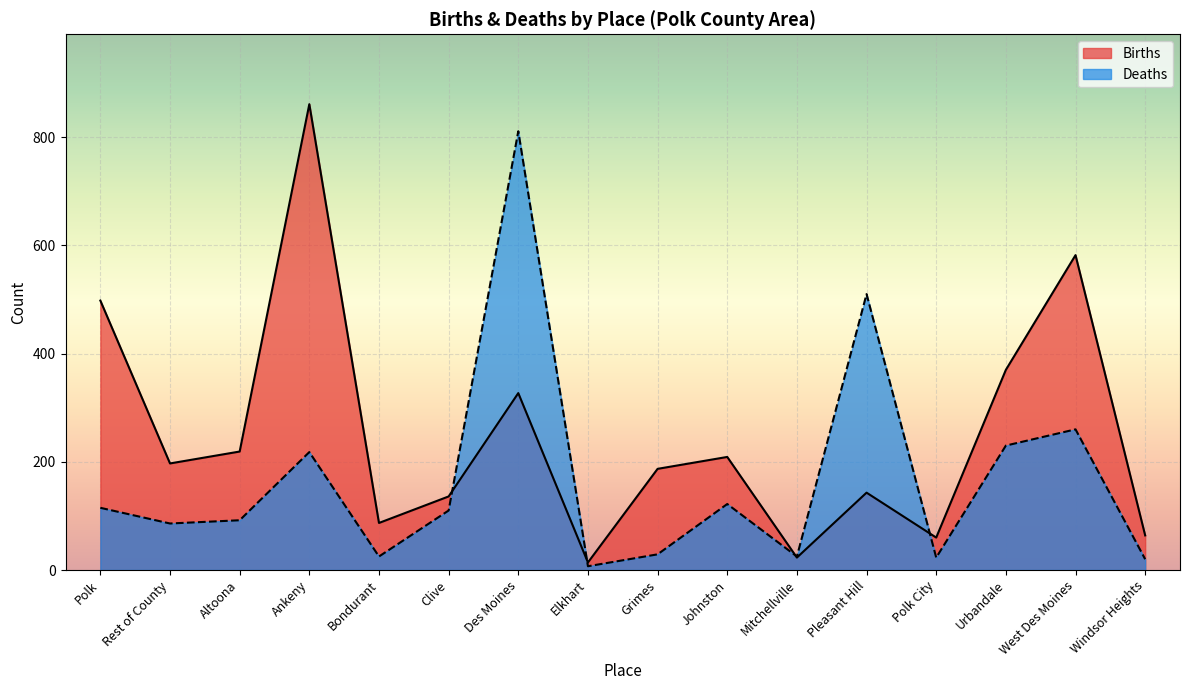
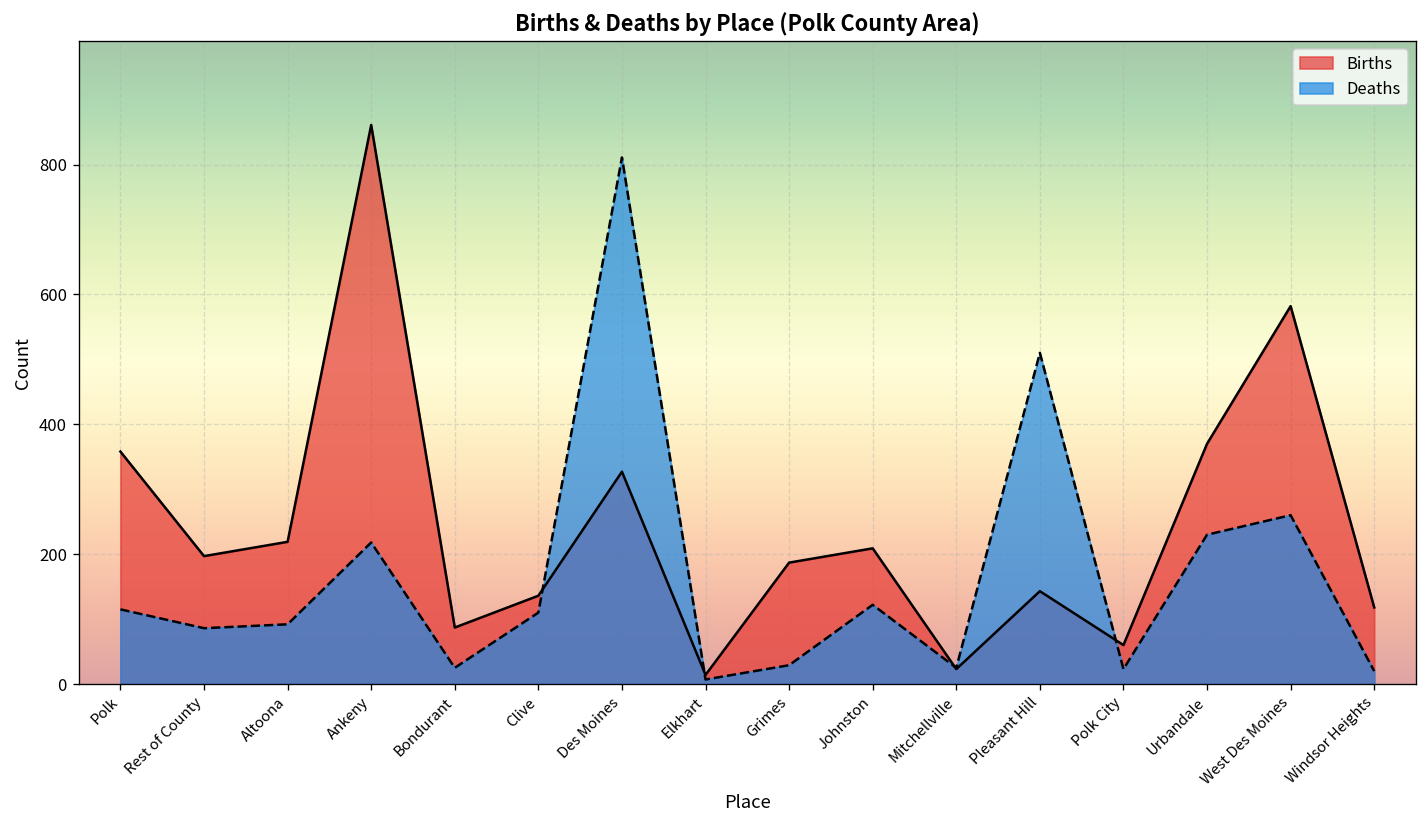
  {
    "Births": {
-     "Polk": 500,
+     "Polk": 360,
      "Rest of County": 200,
      "Altoona": 220,
      "Ankeny": 860,
      "Bondurant": 90,
      "Clive": 140,
      "Des Moines": 330,
      "Elkhart": 10,
      "Grimes": 190,
      "Johnston": 210,
      "Pleasant Hill": 140,
      "Polk City": 60,
      "Urbandale": 370,
      "West Des Moines": 580,
-     "Windsor Heights": 60
+     "Windsor Heights": 120
    },
    "Deaths": {
      "Polk": 120,
      "Rest of County": 90,
      "Altoona": 90,
      "Ankeny": 220,
      "Bondurant": 30,
      "Clive": 110,
      "Des Moines": 810,
      "Elkhart": 10,
      "Grimes": 30,
      "Johnston": 120,
      "Pleasant Hill": 510,
      "Polk City": 20,
      "Urbandale": 230,
      "West Des Moines": 260,
      "Windsor Heights": 20
    }
  }
